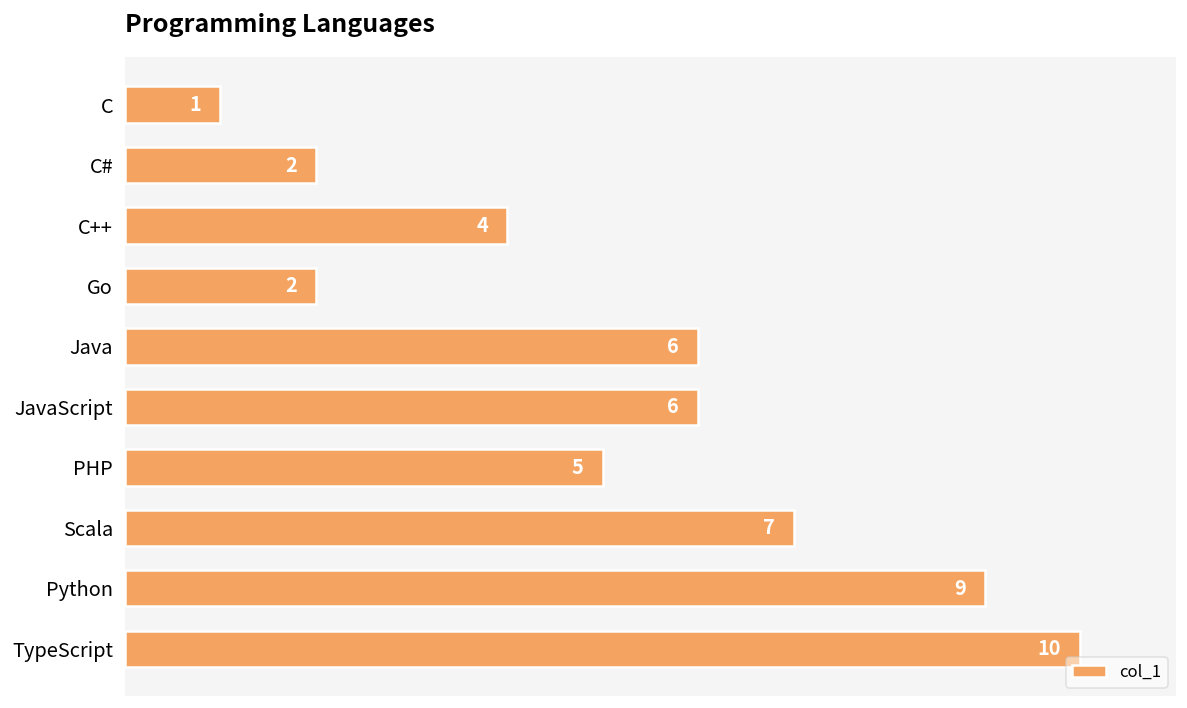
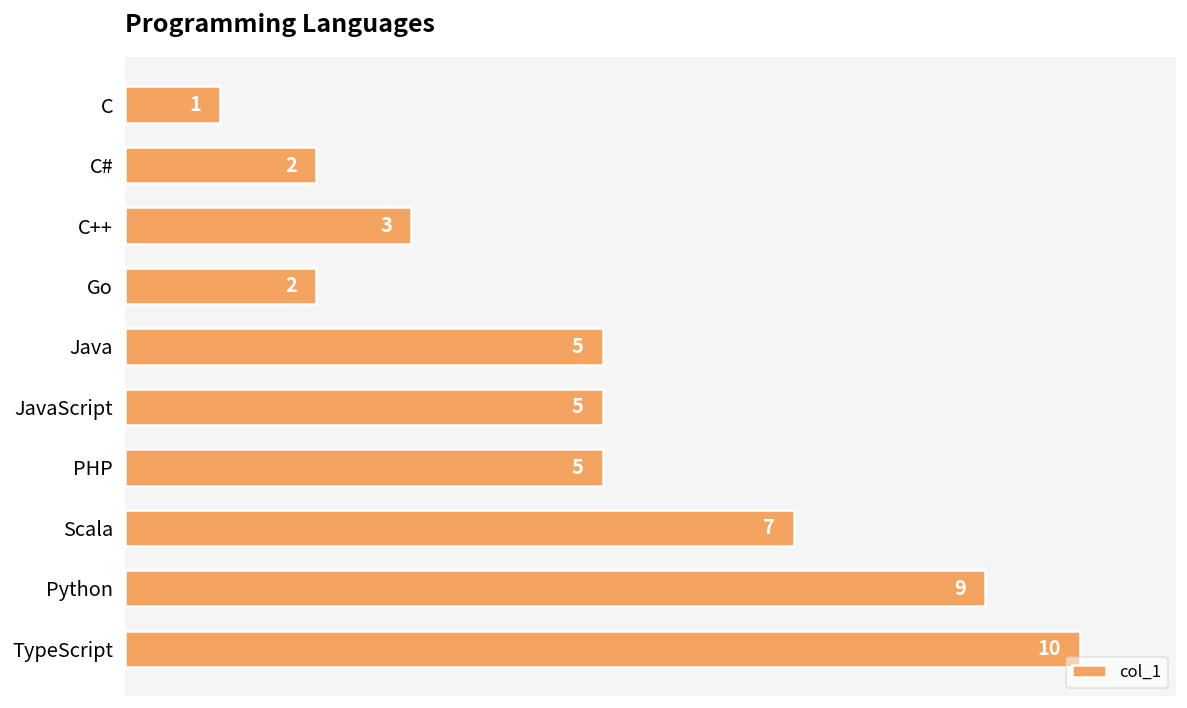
  {
    "C": 1,
    "C#": 2,
-   "C++": 4,
+   "C++": 3,
    "Go": 2,
-   "Java": 6,
-   "JavaScript": 6,
+   "Java": 5,
+   "JavaScript": 5,
    "PHP": 5,
    "Scala": 7,
    "Python": 9,
    "TypeScript": 10
  }
